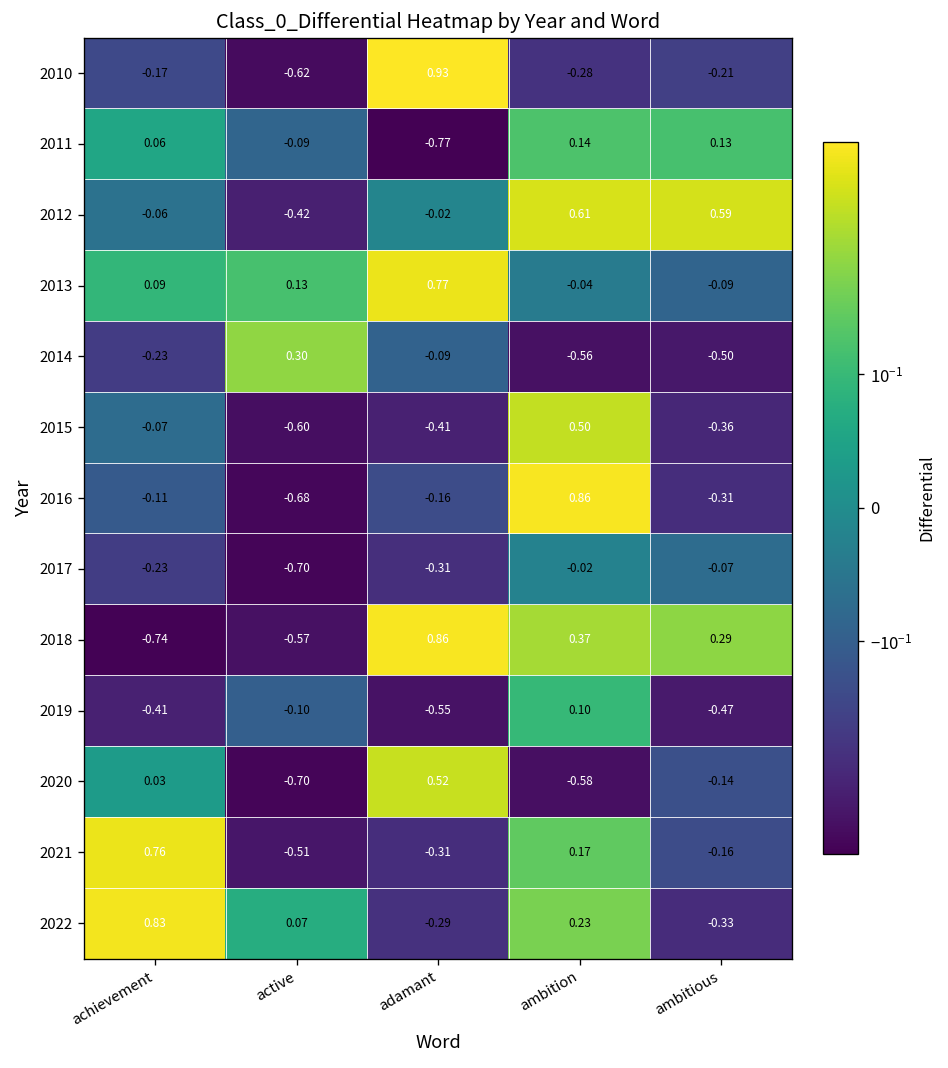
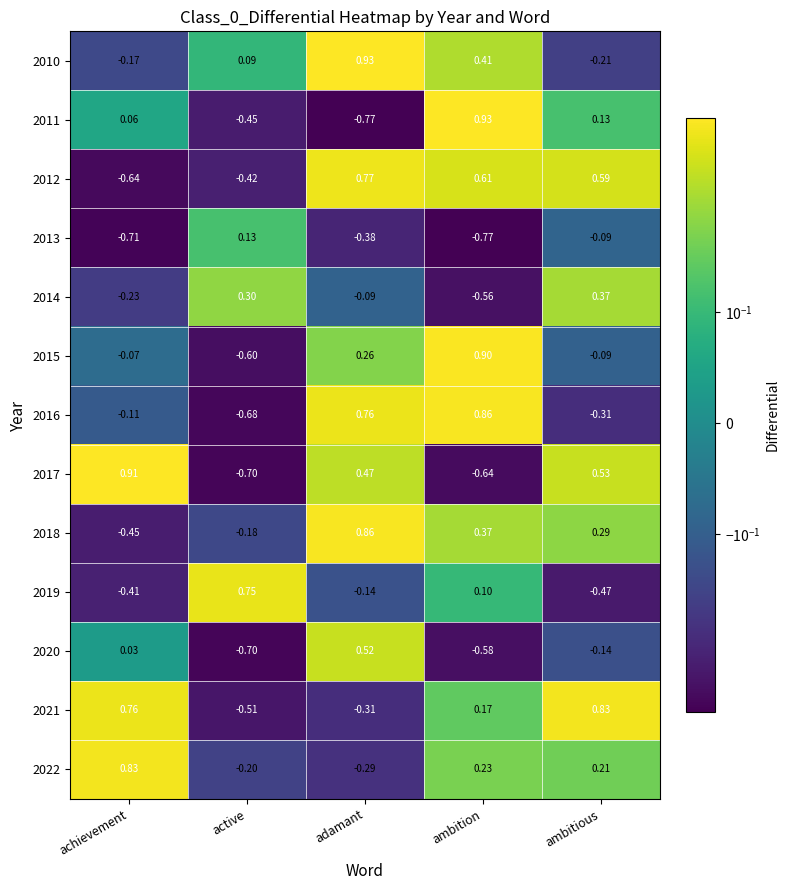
  {
    "2010": {
      "achievement": -0.17,
-     "active": -0.62,
+     "active": 0.09,
      "adamant": 0.93,
-     "ambition": -0.28,
+     "ambition": 0.41,
      "ambitious": -0.21
    },
    "2011": {
      "achievement": 0.06,
-     "active": -0.09,
+     "active": -0.45,
      "adamant": -0.77,
-     "ambition": 0.14,
+     "ambition": 0.93,
      "ambitious": 0.13
    },
    "2012": {
-     "achievement": -0.06,
+     "achievement": -0.64,
      "active": -0.42,
-     "adamant": -0.02,
+     "adamant": 0.77,
      "ambition": 0.61,
      "ambitious": 0.59
    },
    "2013": {
-     "achievement": 0.09,
+     "achievement": -0.71,
      "active": 0.13,
-     "adamant": 0.77,
-     "ambition": -0.04,
+     "adamant": -0.38,
+     "ambition": -0.77,
      "ambitious": -0.09
    },
    "2014": {
      "achievement": -0.23,
      "active": 0.30,
      "adamant": -0.09,
      "ambition": -0.56,
-     "ambitious": -0.50
+     "ambitious": 0.37
    },
    "2015": {
      "achievement": -0.07,
      "active": -0.60,
-     "adamant": -0.41,
-     "ambition": 0.50,
-     "ambitious": -0.36
+     "adamant": 0.26,
+     "ambition": 0.90,
+     "ambitious": -0.09
    },
    "2016": {
      "achievement": -0.11,
      "active": -0.68,
-     "adamant": -0.16,
+     "adamant": 0.76,
      "ambition": 0.86,
      "ambitious": -0.31
    },
    "2017": {
-     "achievement": -0.23,
+     "achievement": 0.91,
      "active": -0.70,
-     "adamant": -0.31,
-     "ambition": -0.02,
-     "ambitious": -0.07
+     "adamant": 0.47,
+     "ambition": -0.64,
+     "ambitious": 0.53
    },
    "2018": {
-     "achievement": -0.74,
-     "active": -0.57,
+     "achievement": -0.45,
+     "active": -0.18,
      "adamant": 0.86,
      "ambition": 0.37,
      "ambitious": 0.29
    },
    "2019": {
      "achievement": -0.41,
-     "active": -0.10,
-     "adamant": -0.55,
+     "active": 0.75,
+     "adamant": -0.14,
      "ambition": 0.10,
      "ambitious": -0.47
    },
    "2020": {
      "achievement": 0.03,
      "active": -0.70,
      "adamant": 0.52,
      "ambition": -0.58,
      "ambitious": -0.14
    },
    "2021": {
      "achievement": 0.76,
      "active": -0.51,
      "adamant": -0.31,
      "ambition": 0.17,
-     "ambitious": -0.16
+     "ambitious": 0.83
    },
    "2022": {
      "achievement": 0.83,
-     "active": 0.07,
+     "active": -0.20,
      "adamant": -0.29,
      "ambition": 0.23,
-     "ambitious": -0.33
+     "ambitious": 0.21
    }
  }
